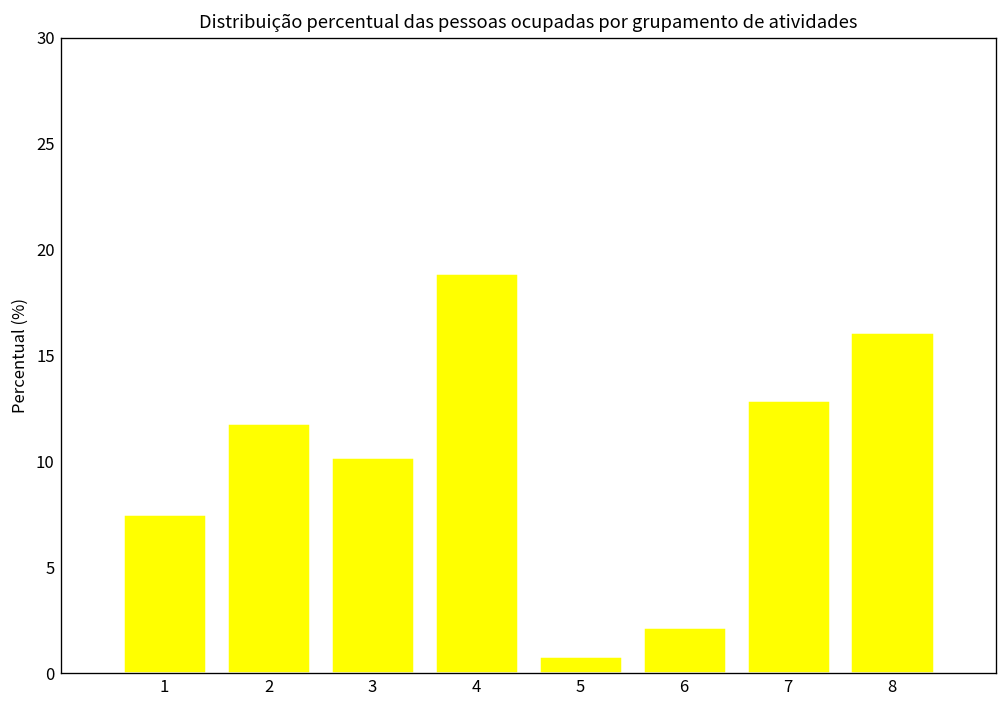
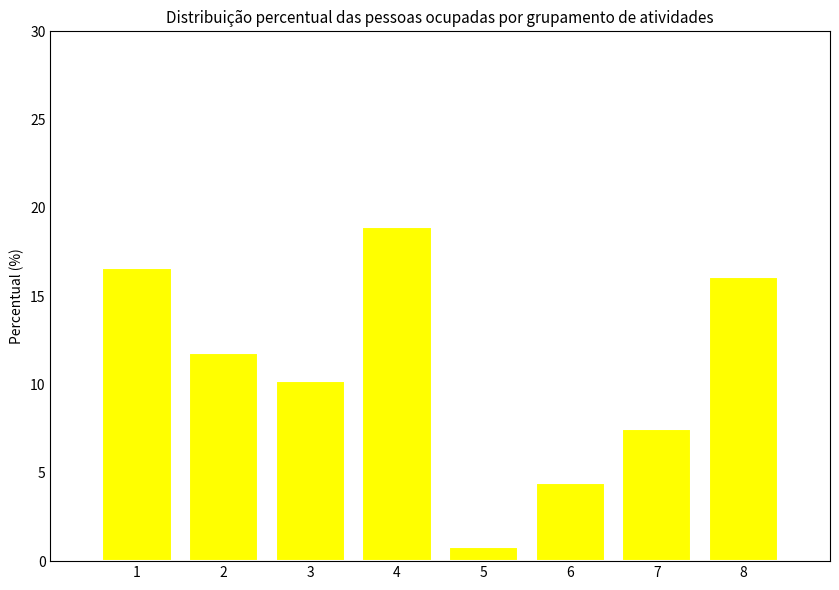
  {
-   "1": 7.5,
+   "1": 16.6,
    "2": 11.8,
    "3": 10.2,
    "4": 18.9,
    "5": 0.8,
-   "6": 2.2,
-   "7": 12.9,
+   "6": 4.4,
+   "7": 7.5,
    "8": 16.1
  }
